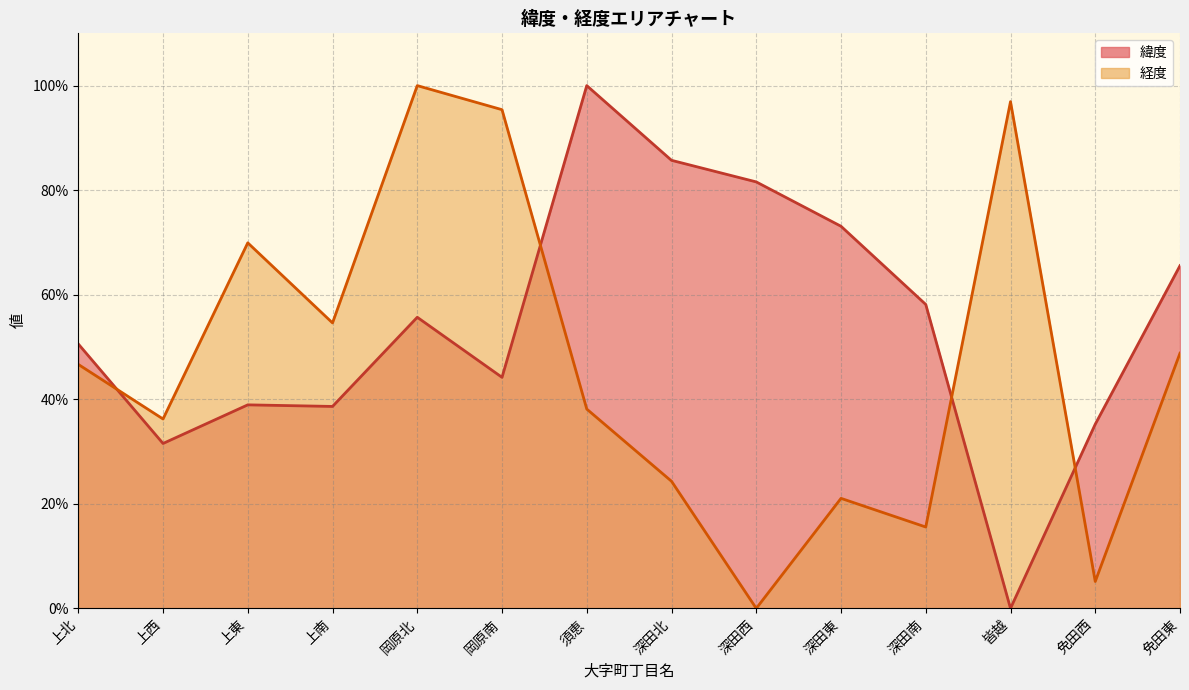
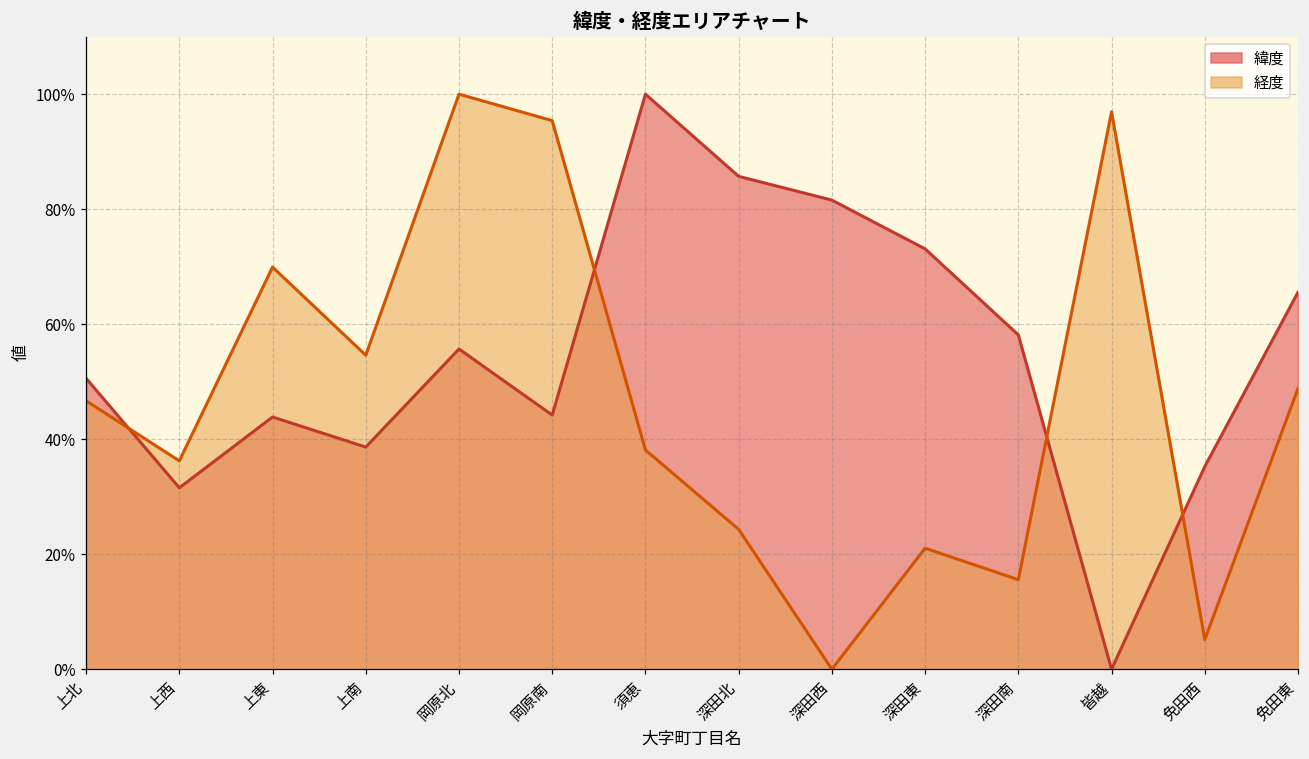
  {
    "緯度": {
      "上北": "51%",
      "上西": "32%",
-     "上東": "39%",
+     "上東": "44%",
      "上南": "39%",
      "岡原北": "56%",
      "岡原南": "44%",
      "須恵": "100%",
      "深田北": "86%",
      "深田西": "82%",
      "深田東": "73%",
      "深田南": "58%",
      "皆越": "0%",
      "免田西": "35%",
      "免田東": "66%"
    },
    "経度": {
      "上北": "47%",
      "上西": "36%",
      "上東": "70%",
      "上南": "55%",
      "岡原北": "100%",
      "岡原南": "95%",
      "須恵": "38%",
      "深田北": "24%",
      "深田西": "0%",
      "深田東": "21%",
      "深田南": "16%",
      "皆越": "97%",
      "免田西": "5%",
      "免田東": "49%"
    }
  }
